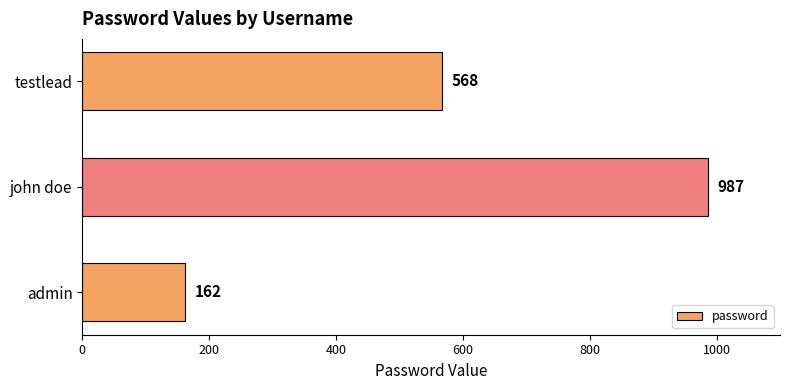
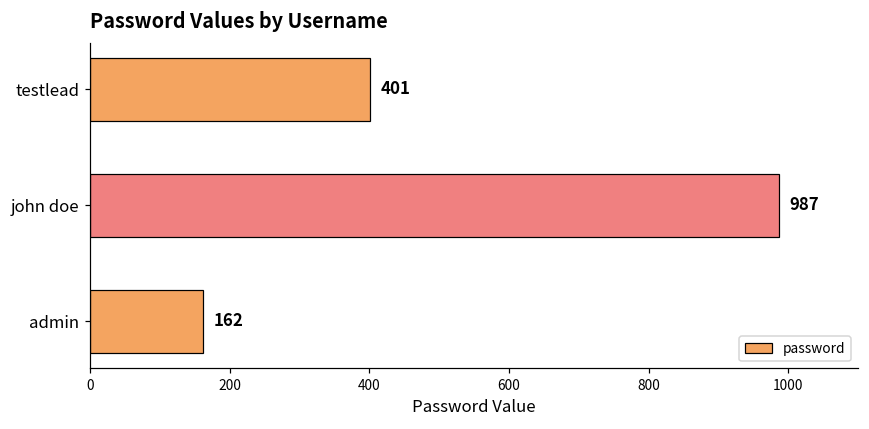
  {
-   "testlead": 568,
+   "testlead": 401,
    "john doe": 987,
    "admin": 162
  }
